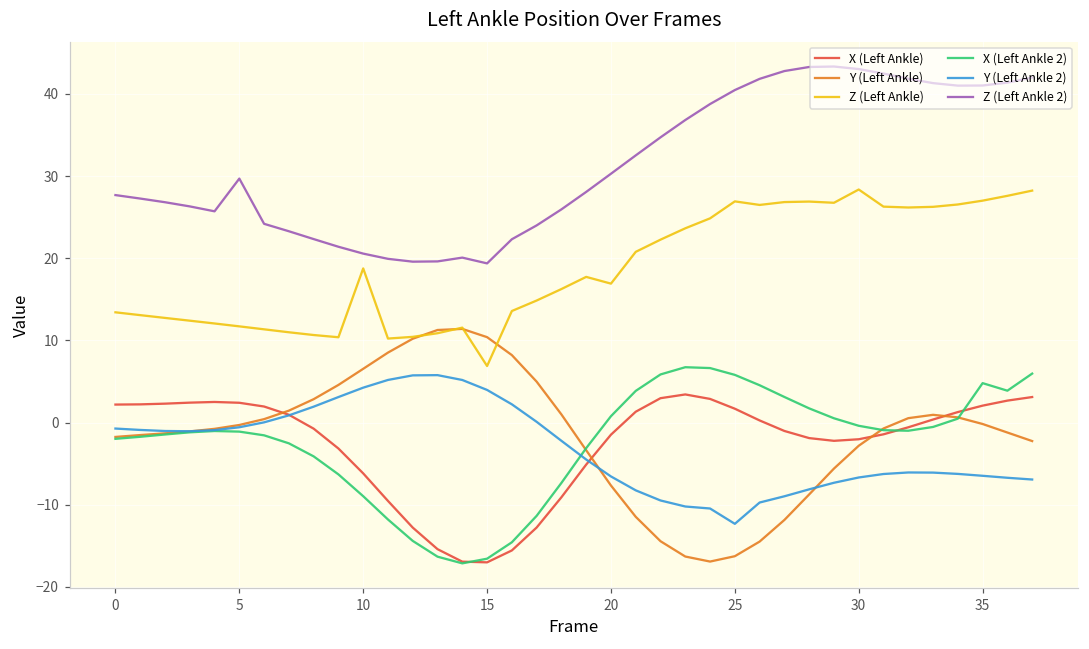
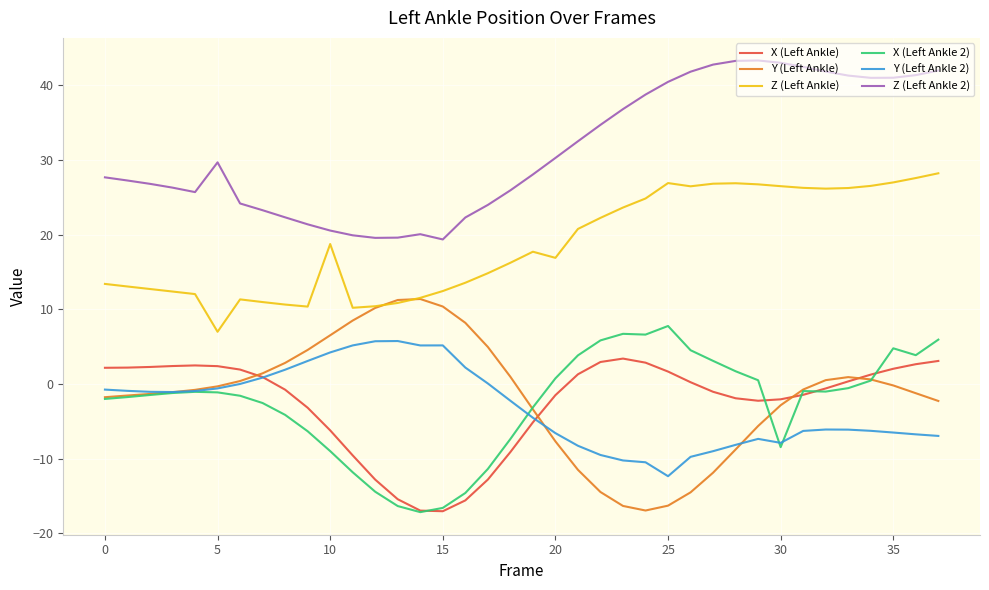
  {
    "Z (Left Ankle)": {
      "0": 13,
-     "5": 12,
+     "5": 7,
      "10": 19,
-     "15": 7,
+     "15": 12,
      "20": 17,
      "25": 27,
-     "30": 28,
+     "30": 27,
      "35": 27
    },
    "X (Left Ankle 2)": {
      "5": -1,
      "10": -9,
      "15": -17,
      "20": 1,
-     "25": 6,
-     "30": 0,
+     "25": 8,
+     "30": -8,
      "35": 5
    },
    "Y (Left Ankle 2)": {
      "0": -1,
      "10": 4,
-     "15": 4,
+     "15": 5,
      "20": -7,
      "25": -12,
-     "30": -7,
+     "30": -8,
      "35": -6
    },
    "Z (Left Ankle 2)": {
      "0": 28,
      "5": 30,
      "10": 21,
      "15": 19,
      "20": 30,
      "25": 40
    }
  }
